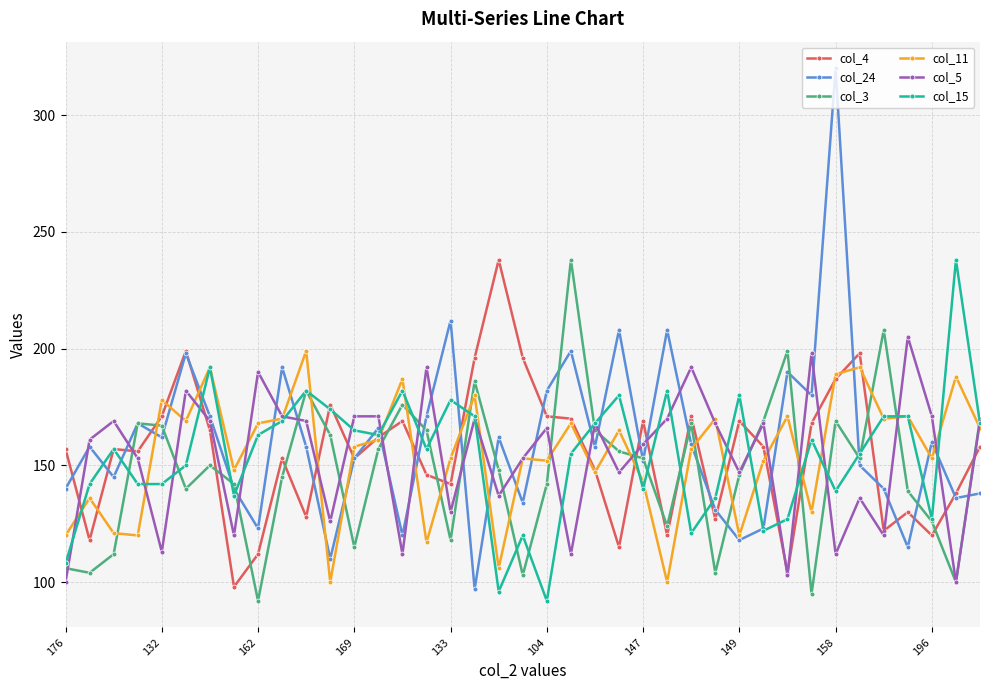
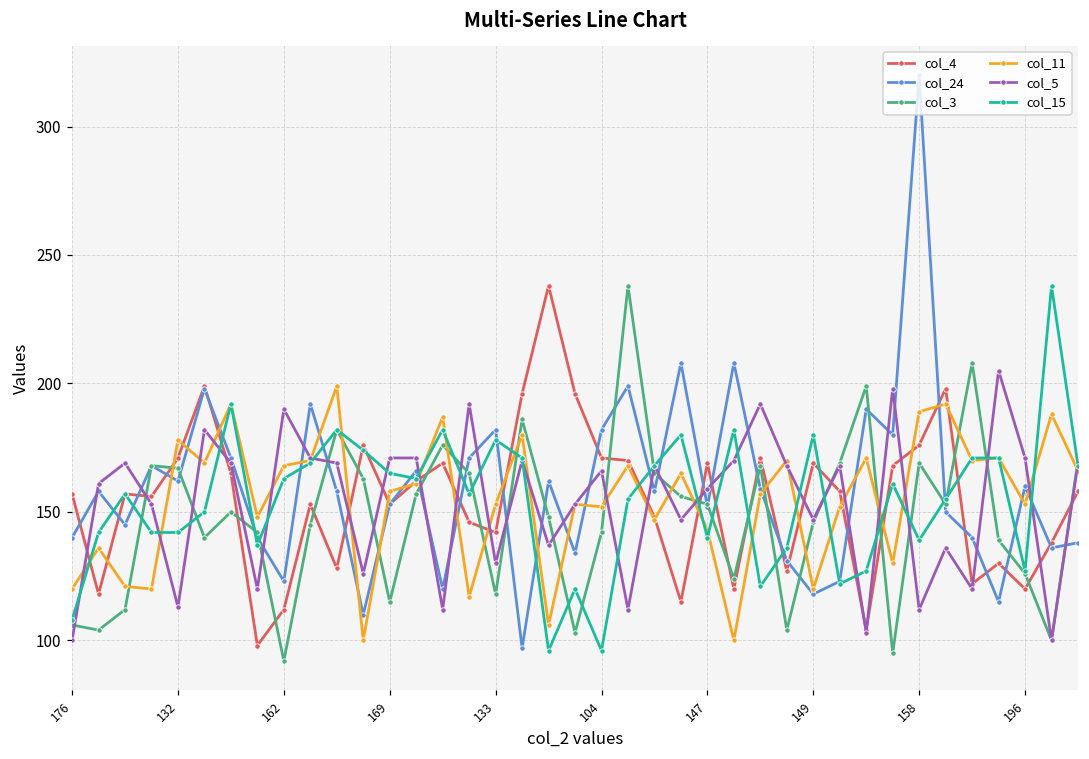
  {
    "col_4": {
      "176": 157,
      "132": 171,
      "162": 112,
      "133": 142,
      "104": 171,
      "147": 169,
      "149": 169,
-     "158": 187,
+     "158": 176,
      "196": 120
    },
    "col_24": {
      "176": 140,
      "132": 162,
      "162": 123,
-     "133": 212,
+     "133": 182,
      "104": 182,
      "149": 118,
      "196": 160
    },
    "col_3": {
      "176": 106,
      "132": 167,
      "162": 92,
      "169": 115,
      "133": 118,
      "104": 142,
      "158": 169
    },
    "col_11": {
      "176": 120,
      "132": 178,
      "162": 168,
      "169": 158,
      "133": 153,
      "104": 152,
      "147": 143,
      "149": 120,
      "158": 189,
      "196": 153
    },
    "col_5": {
      "176": 100,
      "132": 113,
      "162": 190,
      "169": 171,
      "133": 130,
      "104": 166,
      "147": 159,
      "158": 112,
      "196": 171
    },
    "col_15": {
      "176": 108,
      "132": 142,
      "162": 163,
      "169": 165,
      "133": 178,
-     "104": 92,
+     "104": 96,
      "147": 140,
      "149": 180,
      "158": 139
    }
  }
